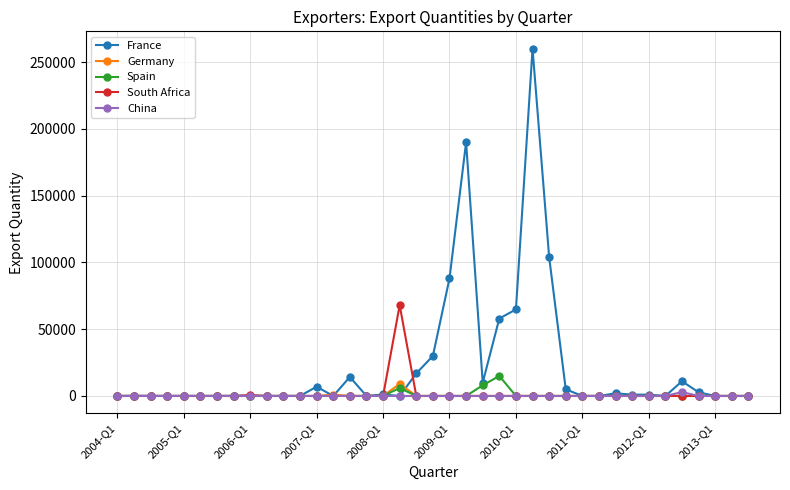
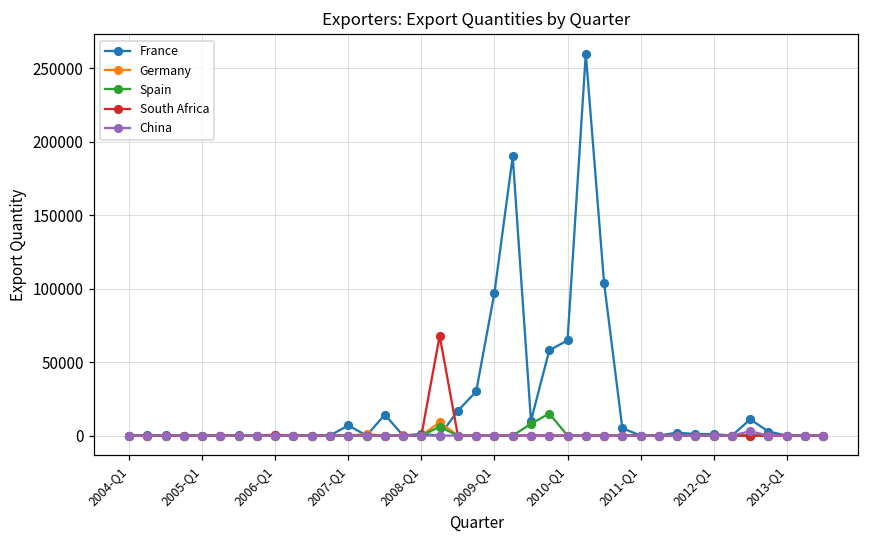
  {
    "France": {
      "2007-Q1": 7000,
-     "2009-Q1": 88000,
+     "2009-Q1": 97000,
      "2010-Q1": 65000
    }
  }
